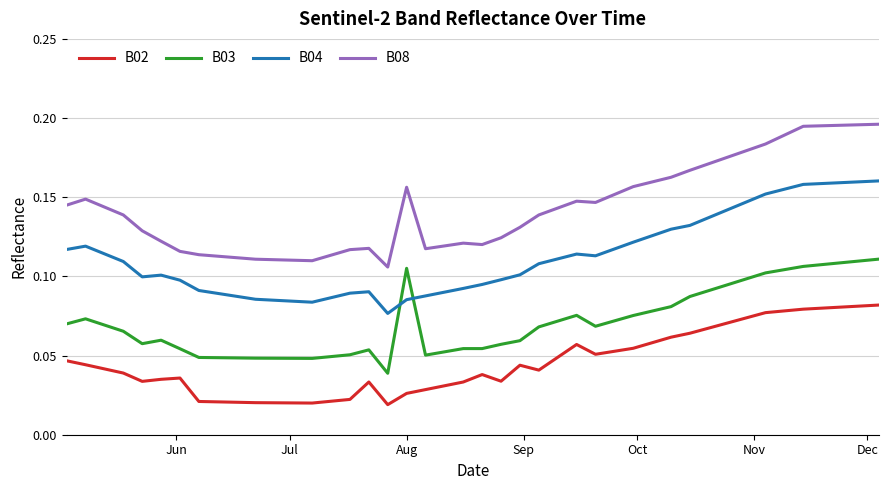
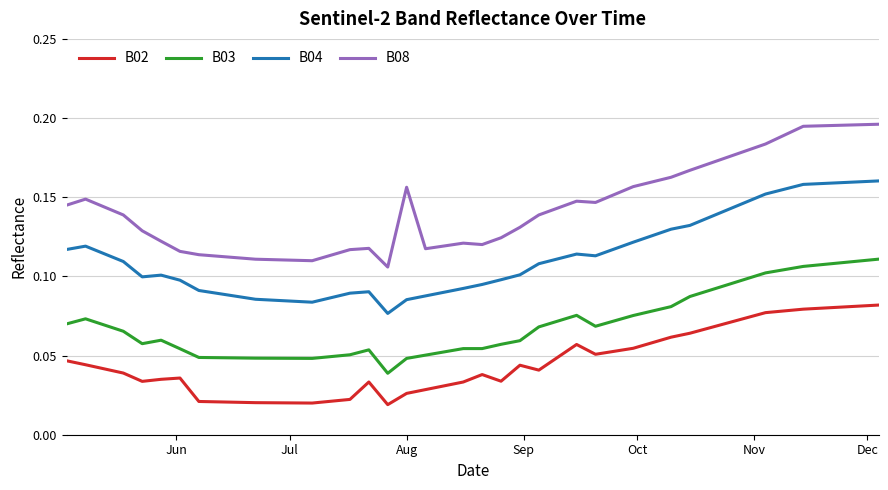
  {
    "B02": {
      "Aug": 0.026
    },
    "B03": {
-     "Aug": 0.105
+     "Aug": 0.048
    },
    "B04": {
      "Aug": 0.085
    },
    "B08": {
      "Aug": 0.156
    }
  }
